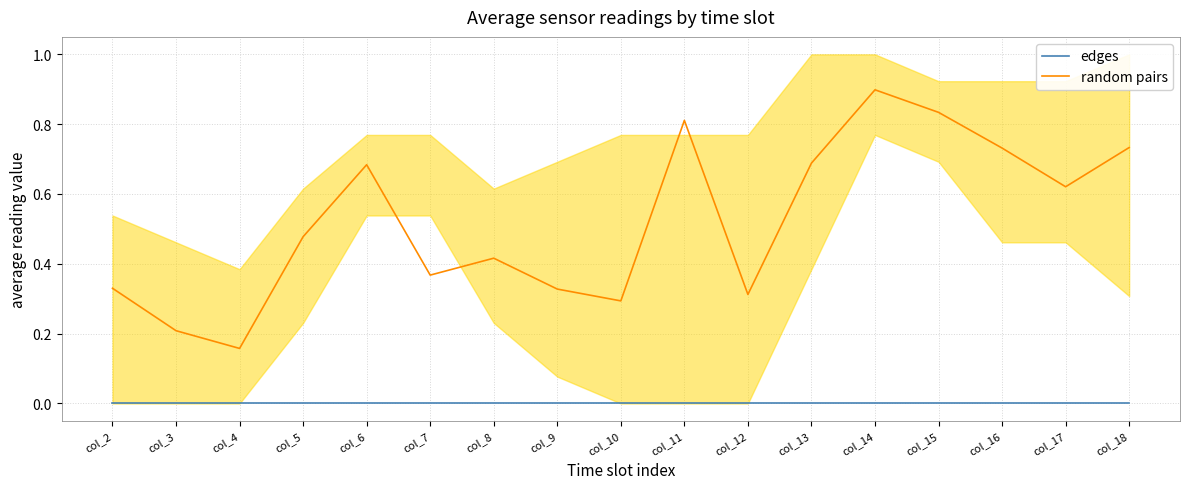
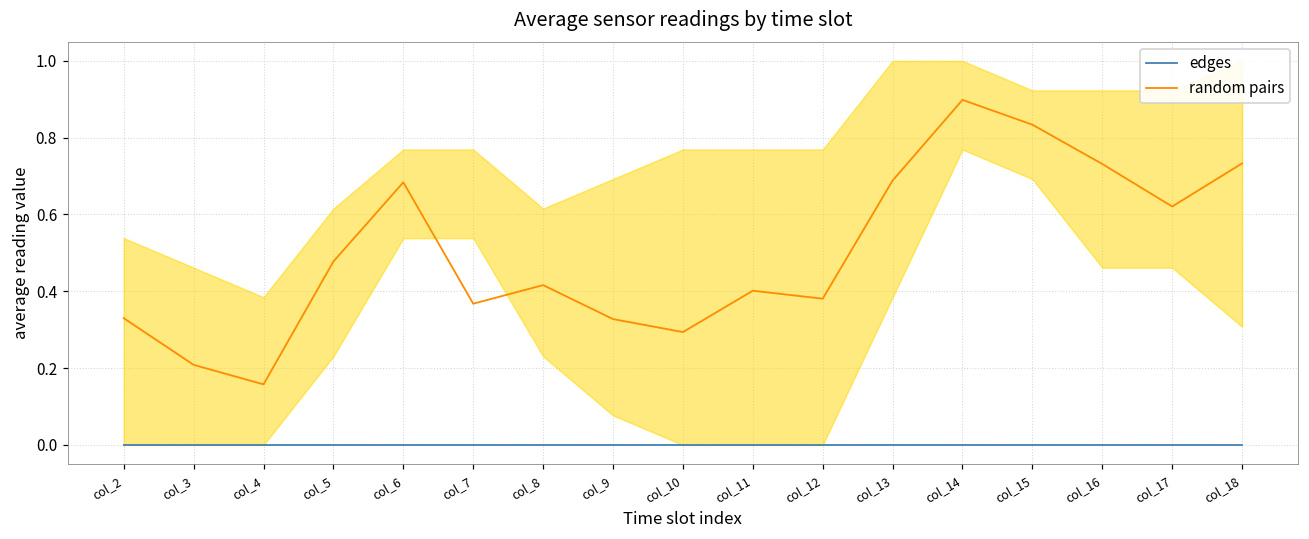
  {
    "edges": {
      "col_2": 0.00,
      "col_3": 0.00,
      "col_4": 0.00,
      "col_5": 0.00,
      "col_6": 0.00,
      "col_7": 0.00,
      "col_8": 0.00,
      "col_9": 0.00,
      "col_10": 0.00,
      "col_11": 0.00,
      "col_12": 0.00,
      "col_13": 0.00,
      "col_14": 0.00,
      "col_15": 0.00,
      "col_16": 0.00,
      "col_17": 0.00,
      "col_18": 0.00
    },
    "random pairs": {
      "col_2": 0.33,
      "col_3": 0.21,
      "col_4": 0.16,
      "col_5": 0.48,
      "col_6": 0.68,
      "col_7": 0.37,
      "col_8": 0.42,
      "col_9": 0.33,
      "col_10": 0.29,
-     "col_11": 0.81,
-     "col_12": 0.31,
+     "col_11": 0.40,
+     "col_12": 0.38,
      "col_13": 0.69,
      "col_14": 0.90,
      "col_15": 0.83,
      "col_16": 0.73,
      "col_17": 0.62,
      "col_18": 0.73
    }
  }
